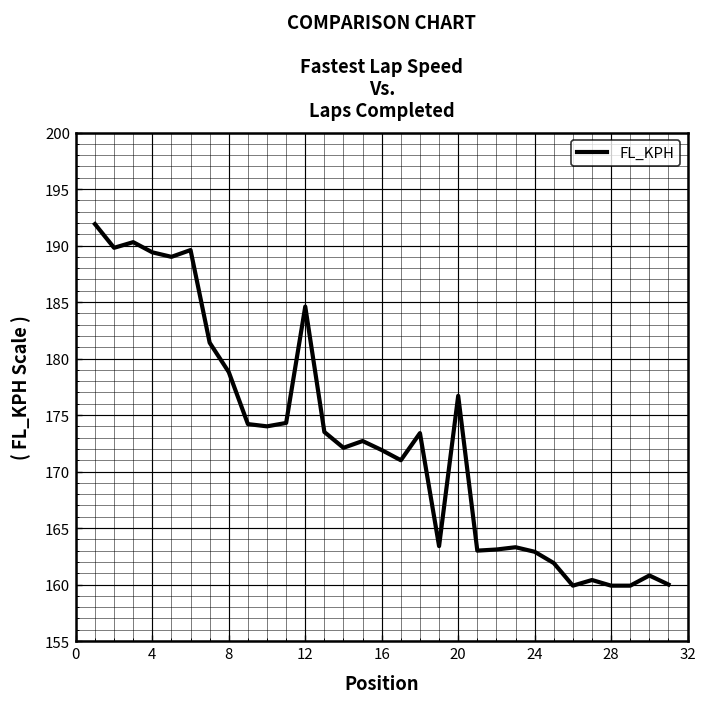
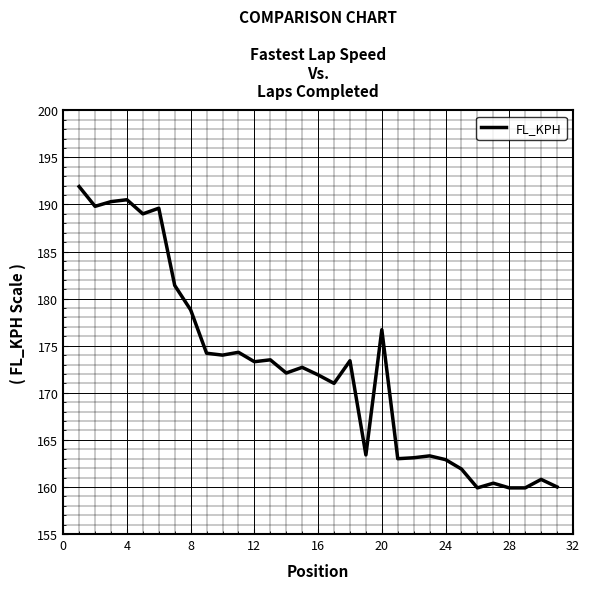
  {
-   "4": 189,
+   "4": 191,
    "8": 179,
-   "12": 185,
+   "12": 173,
    "16": 172,
    "20": 177,
    "24": 163,
    "28": 160
  }
